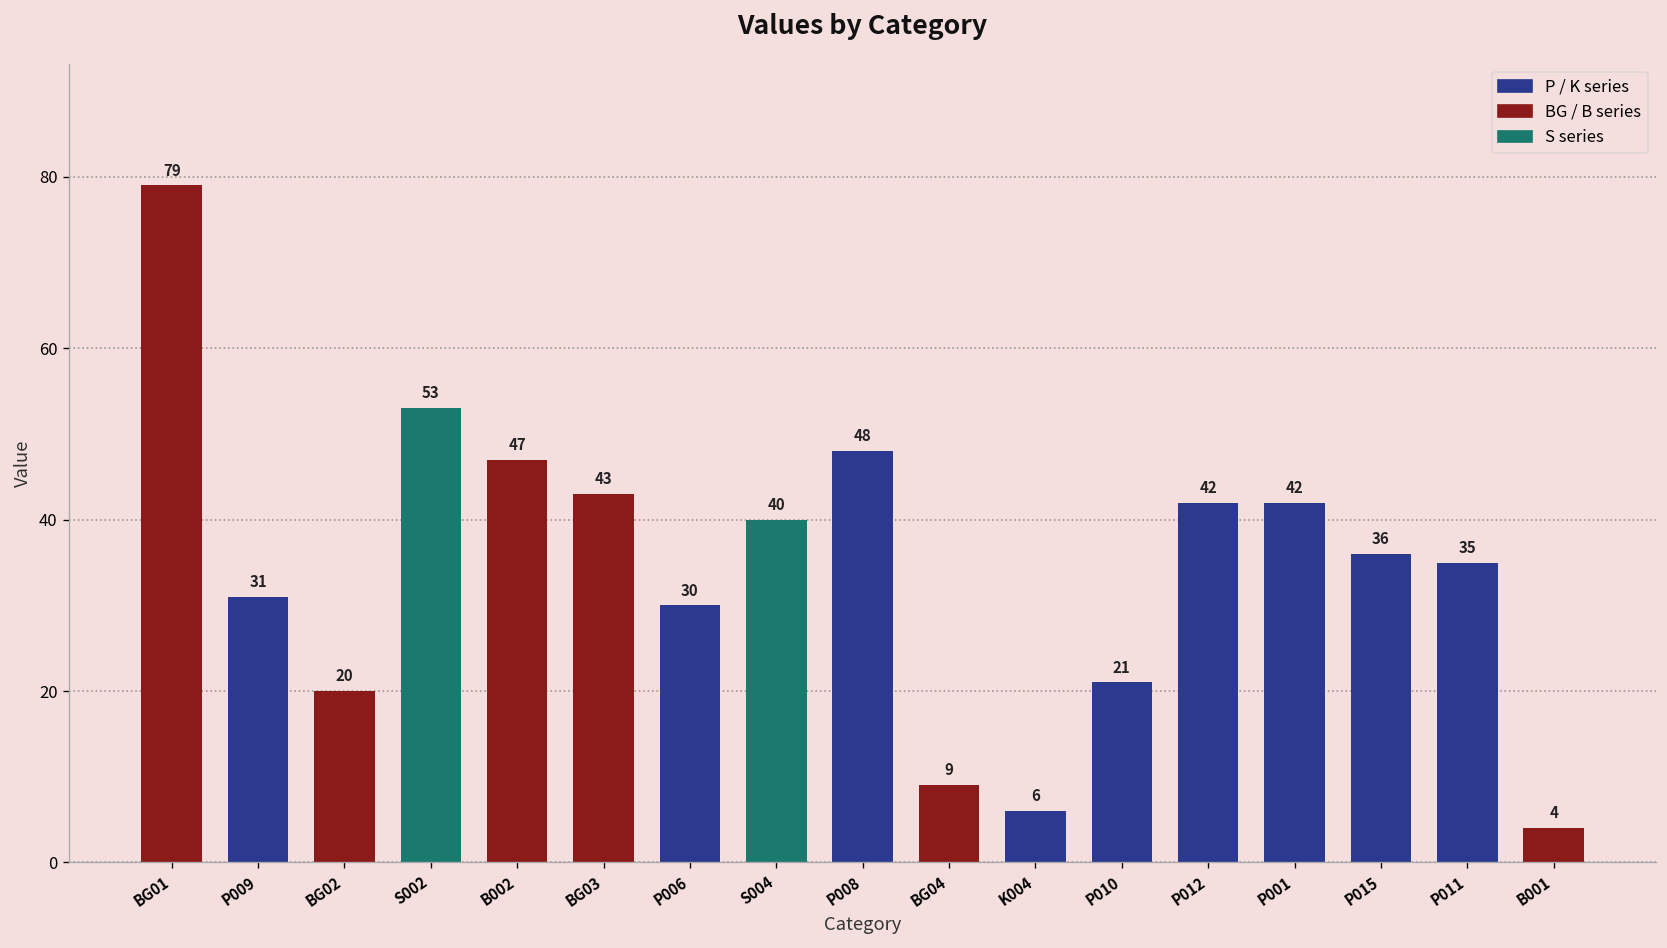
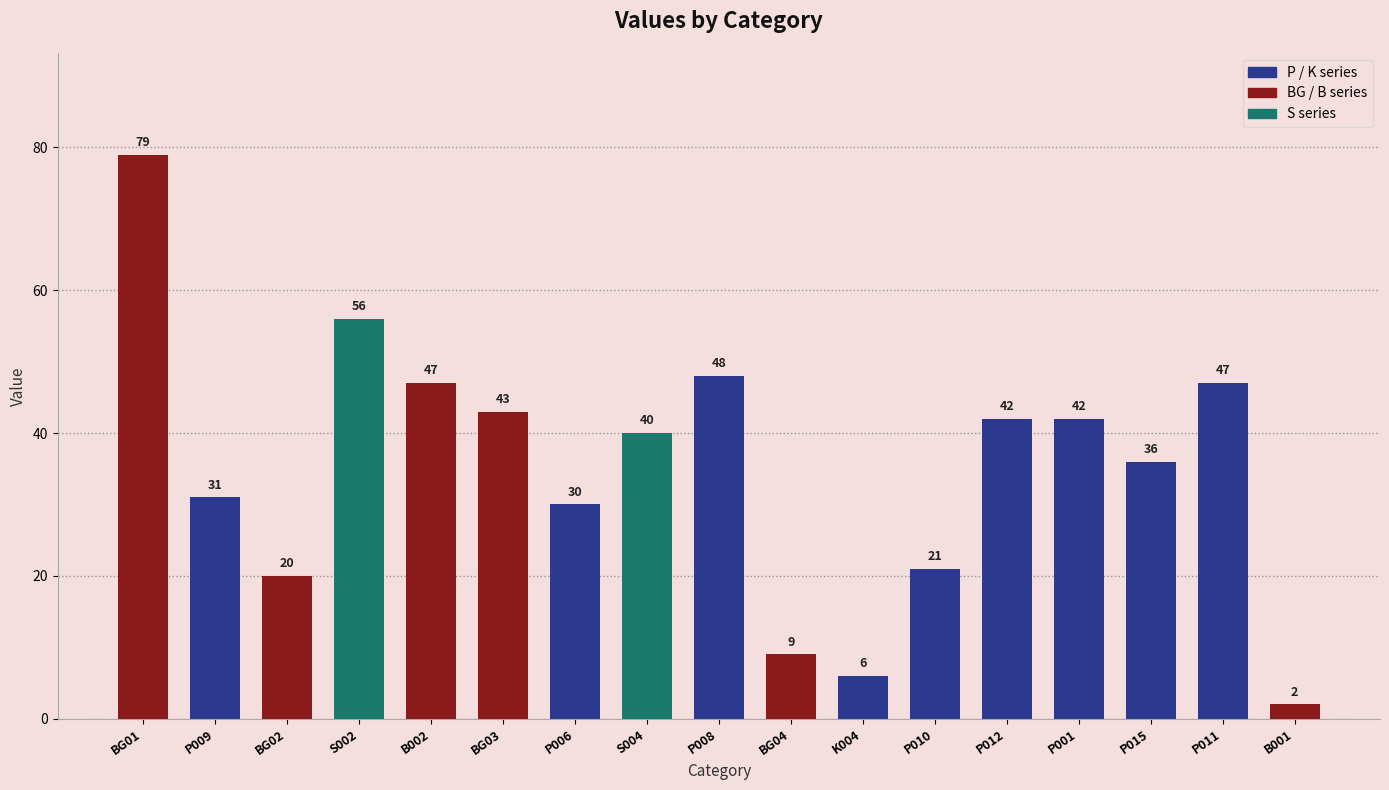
  {
    "BG01": 79,
    "P009": 31,
    "BG02": 20,
-   "S002": 53,
+   "S002": 56,
    "B002": 47,
    "BG03": 43,
    "P006": 30,
    "S004": 40,
    "P008": 48,
    "BG04": 9,
    "K004": 6,
    "P010": 21,
    "P012": 42,
    "P001": 42,
    "P015": 36,
-   "P011": 35,
-   "B001": 4
+   "P011": 47,
+   "B001": 2
  }
